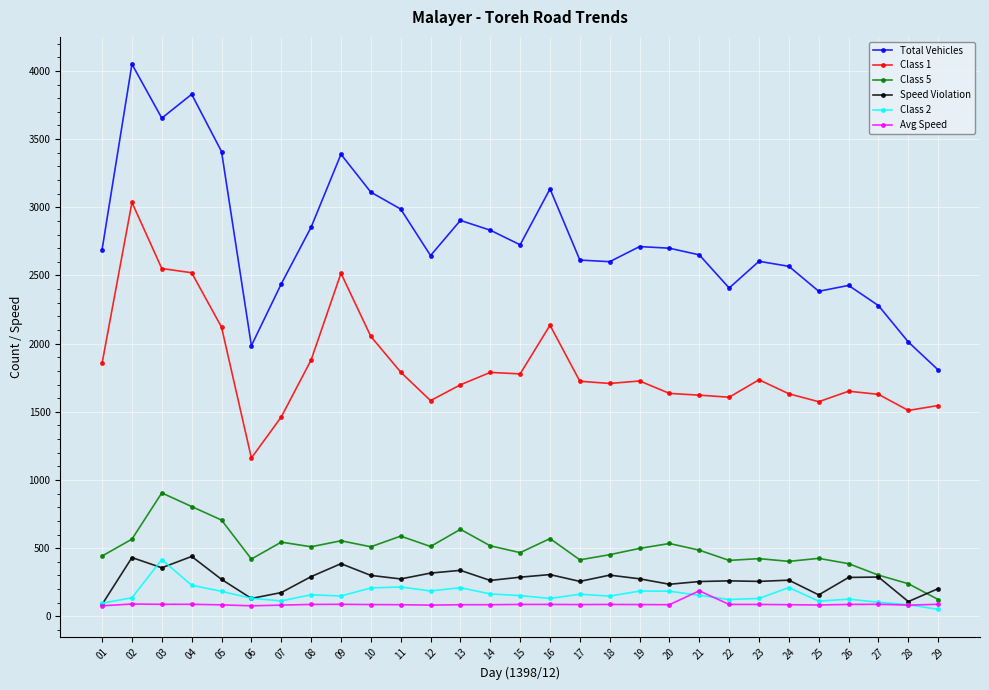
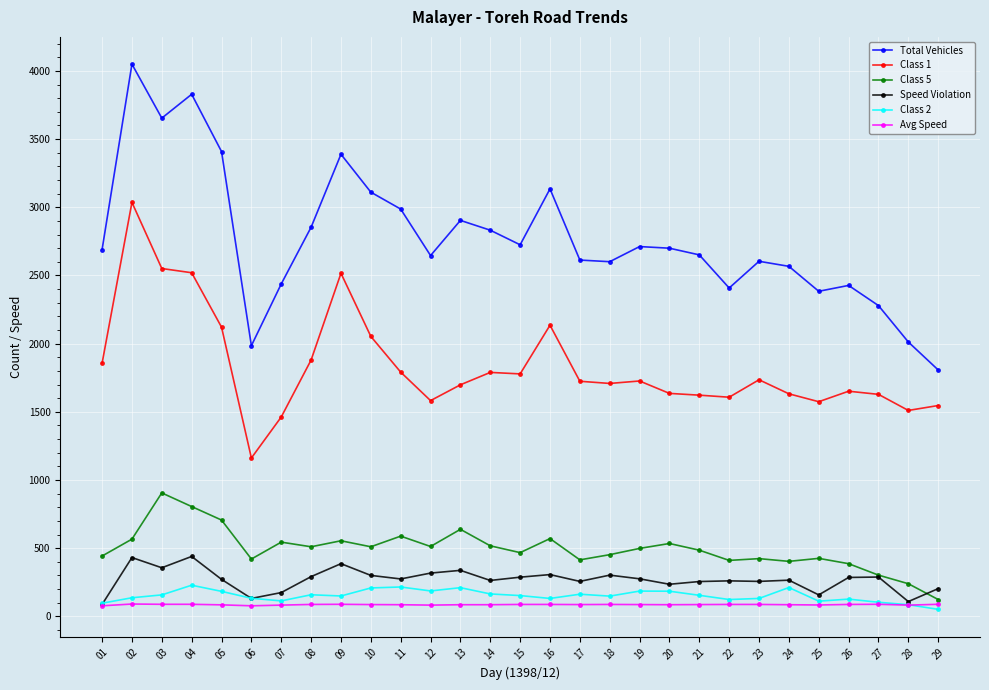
  {
    "Total Vehicles": {
      "01": 2690,
      "02": 4050,
      "03": 3650,
      "04": 3830,
      "05": 3410,
      "06": 1990,
      "07": 2440,
      "08": 2850,
      "09": 3390,
      "10": 3110,
      "11": 2990,
      "12": 2650,
      "13": 2900,
      "14": 2830,
      "15": 2730,
      "16": 3140,
      "17": 2610,
      "18": 2600,
      "19": 2710,
      "20": 2700,
      "21": 2650,
      "22": 2410,
      "23": 2600,
      "24": 2570,
      "25": 2380,
      "26": 2430,
      "27": 2280,
      "28": 2010,
      "29": 1810
    },
    "Class 1": {
      "01": 1860,
      "02": 3040,
      "03": 2550,
      "04": 2520,
      "05": 2120,
      "06": 1160,
      "07": 1460,
      "08": 1880,
      "09": 2520,
      "10": 2050,
      "11": 1790,
      "12": 1580,
      "13": 1700,
      "14": 1790,
      "15": 1780,
      "16": 2140,
      "17": 1720,
      "18": 1710,
      "19": 1730,
      "20": 1640,
      "21": 1620,
      "22": 1610,
      "23": 1740,
      "24": 1630,
      "25": 1570,
      "26": 1650,
      "27": 1630,
      "28": 1510,
      "29": 1550
    },
    "Class 5": {
      "01": 440,
      "02": 570,
      "03": 910,
      "04": 810,
      "05": 710,
      "06": 420,
      "07": 540,
      "08": 510,
      "09": 550,
      "10": 510,
      "11": 590,
      "12": 510,
      "13": 640,
      "14": 520,
      "15": 470,
      "16": 570,
      "17": 410,
      "18": 450,
      "19": 500,
      "20": 530,
      "21": 490,
      "22": 410,
      "23": 420,
      "24": 400,
      "25": 430,
      "26": 390,
      "28": 240,
      "29": 120
    },
    "Speed Violation": {
      "02": 430,
      "03": 360,
      "04": 440,
      "05": 270,
      "07": 170,
      "08": 290,
      "09": 390,
      "10": 300,
      "11": 270,
      "12": 320,
      "13": 340,
      "14": 260,
      "15": 290,
      "16": 310,
      "17": 260,
      "18": 300,
      "19": 280,
      "20": 240,
      "21": 260,
      "22": 260,
      "23": 260,
      "24": 270,
      "25": 160,
      "26": 290,
      "28": 110,
      "29": 200
    },
    "Class 2": {
      "02": 140,
-     "03": 420,
+     "03": 160,
      "04": 230,
      "05": 180,
      "07": 110,
      "08": 160,
      "09": 150,
      "10": 210,
      "11": 220,
      "12": 190,
      "13": 210,
      "14": 160,
      "15": 150,
      "16": 130,
      "17": 160,
      "18": 150,
      "19": 190,
      "20": 180,
      "21": 150,
      "22": 120,
      "23": 130,
      "24": 210,
      "25": 110,
      "26": 130,
      "29": 50
    },
    "Avg Speed": {
      "02": 90,
      "03": 90,
      "04": 90,
      "05": 80,
      "06": 80,
      "07": 80,
      "08": 90,
      "09": 90,
      "10": 90,
      "11": 90,
      "12": 80,
      "13": 90,
      "14": 90,
      "15": 90,
      "16": 90,
      "17": 90,
      "18": 90,
      "19": 90,
      "20": 90,
-     "21": 190,
+     "21": 90,
      "22": 90,
      "23": 90,
      "24": 90,
      "25": 80,
      "26": 90,
      "29": 90
    }
  }
